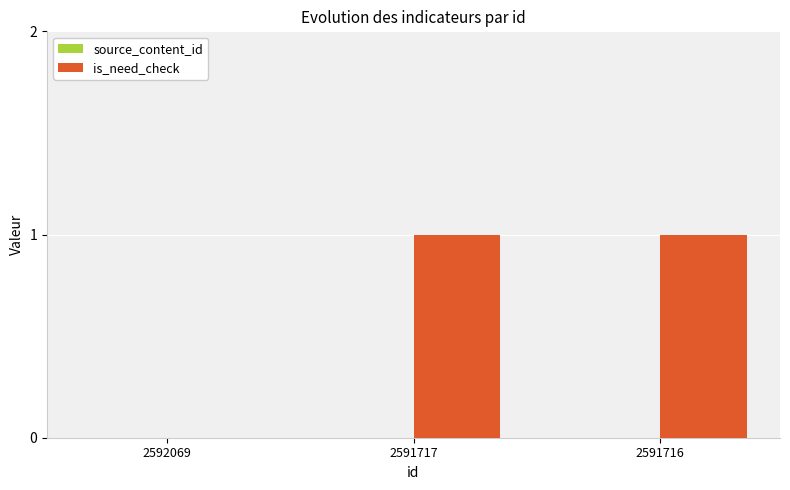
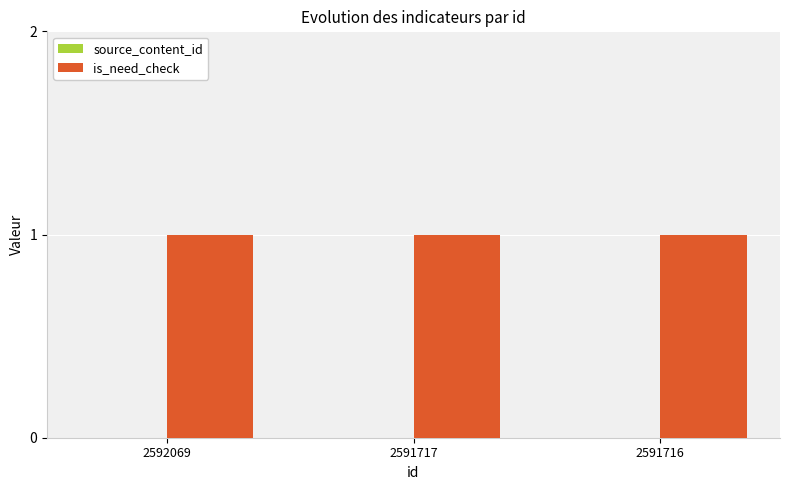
  {
    "source_content_id": {
      "2592069": 0,
      "2591717": 0,
      "2591716": 0
    },
    "is_need_check": {
-     "2592069": 0,
+     "2592069": 1,
      "2591717": 1,
      "2591716": 1
    }
  }
